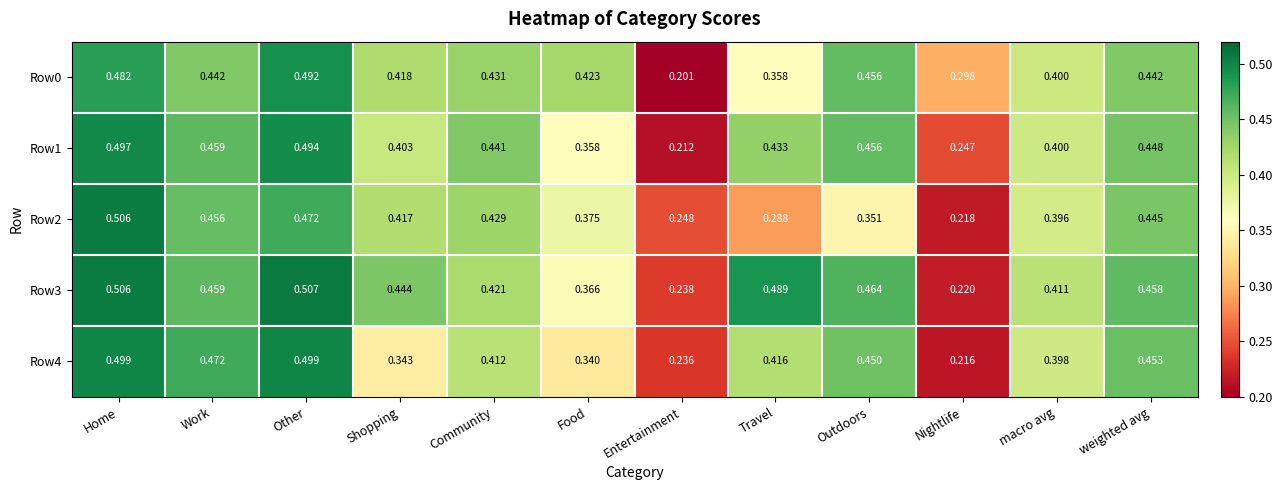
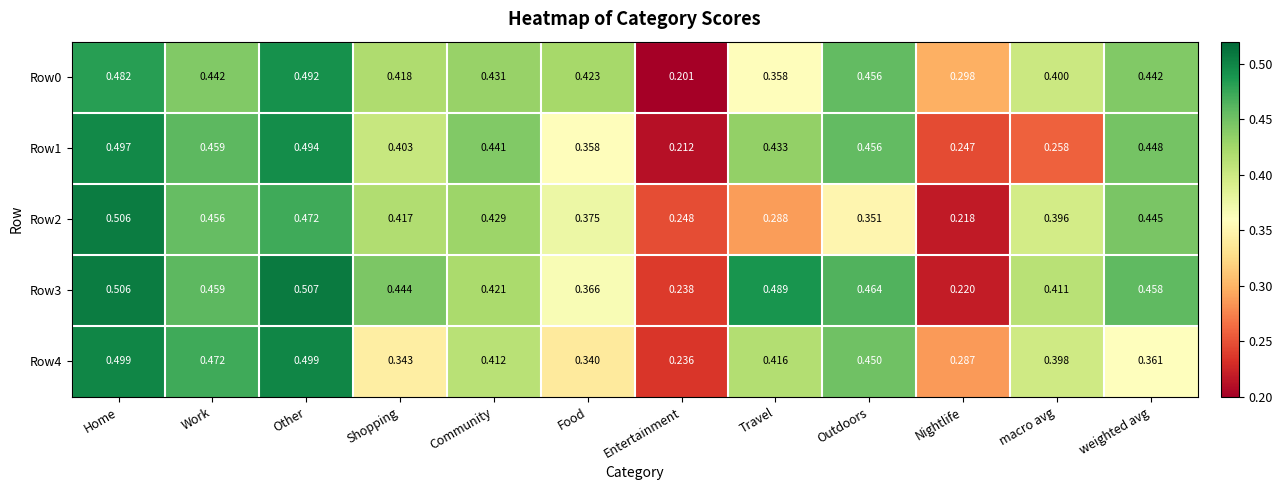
  {
    "Row0": {
      "Home": 0.482,
      "Work": 0.442,
      "Other": 0.492,
      "Shopping": 0.418,
      "Community": 0.431,
      "Food": 0.423,
      "Entertainment": 0.201,
      "Travel": 0.358,
      "Outdoors": 0.456,
      "Nightlife": 0.298,
      "macro avg": 0.400,
      "weighted avg": 0.442
    },
    "Row1": {
      "Home": 0.497,
      "Work": 0.459,
      "Other": 0.494,
      "Shopping": 0.403,
      "Community": 0.441,
      "Food": 0.358,
      "Entertainment": 0.212,
      "Travel": 0.433,
      "Outdoors": 0.456,
      "Nightlife": 0.247,
-     "macro avg": 0.400,
+     "macro avg": 0.258,
      "weighted avg": 0.448
    },
    "Row2": {
      "Home": 0.506,
      "Work": 0.456,
      "Other": 0.472,
      "Shopping": 0.417,
      "Community": 0.429,
      "Food": 0.375,
      "Entertainment": 0.248,
      "Travel": 0.288,
      "Outdoors": 0.351,
      "Nightlife": 0.218,
      "macro avg": 0.396,
      "weighted avg": 0.445
    },
    "Row3": {
      "Home": 0.506,
      "Work": 0.459,
      "Other": 0.507,
      "Shopping": 0.444,
      "Community": 0.421,
      "Food": 0.366,
      "Entertainment": 0.238,
      "Travel": 0.489,
      "Outdoors": 0.464,
      "Nightlife": 0.220,
      "macro avg": 0.411,
      "weighted avg": 0.458
    },
    "Row4": {
      "Home": 0.499,
      "Work": 0.472,
      "Other": 0.499,
      "Shopping": 0.343,
      "Community": 0.412,
      "Food": 0.340,
      "Entertainment": 0.236,
      "Travel": 0.416,
      "Outdoors": 0.450,
-     "Nightlife": 0.216,
+     "Nightlife": 0.287,
      "macro avg": 0.398,
-     "weighted avg": 0.453
+     "weighted avg": 0.361
    }
  }
